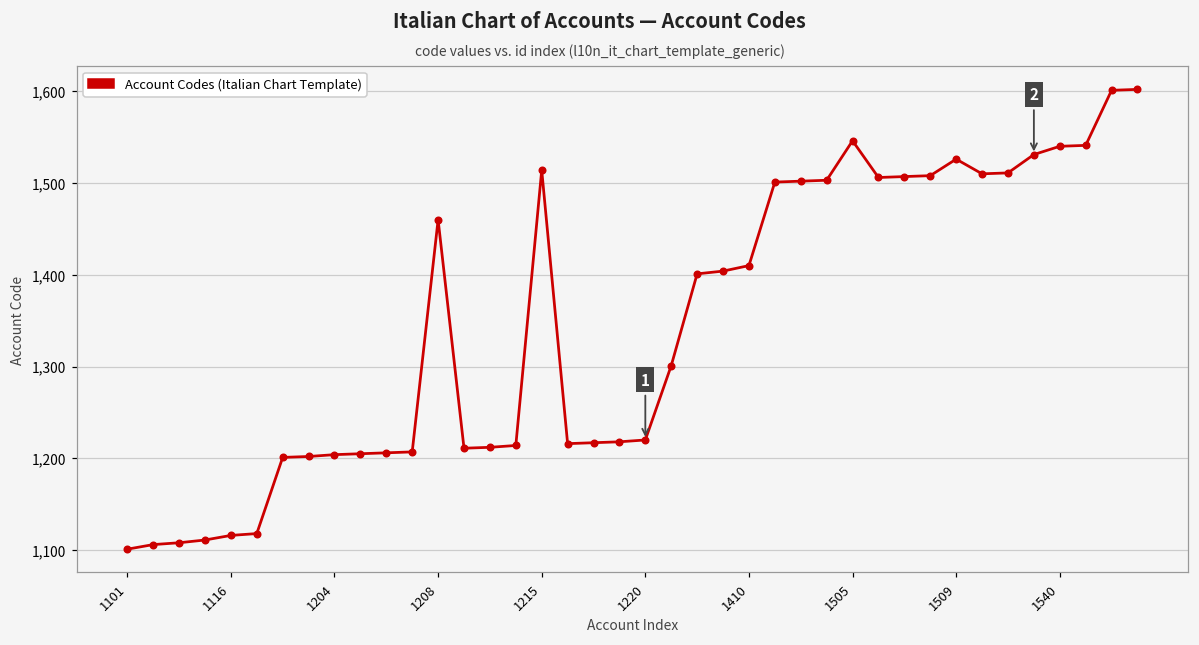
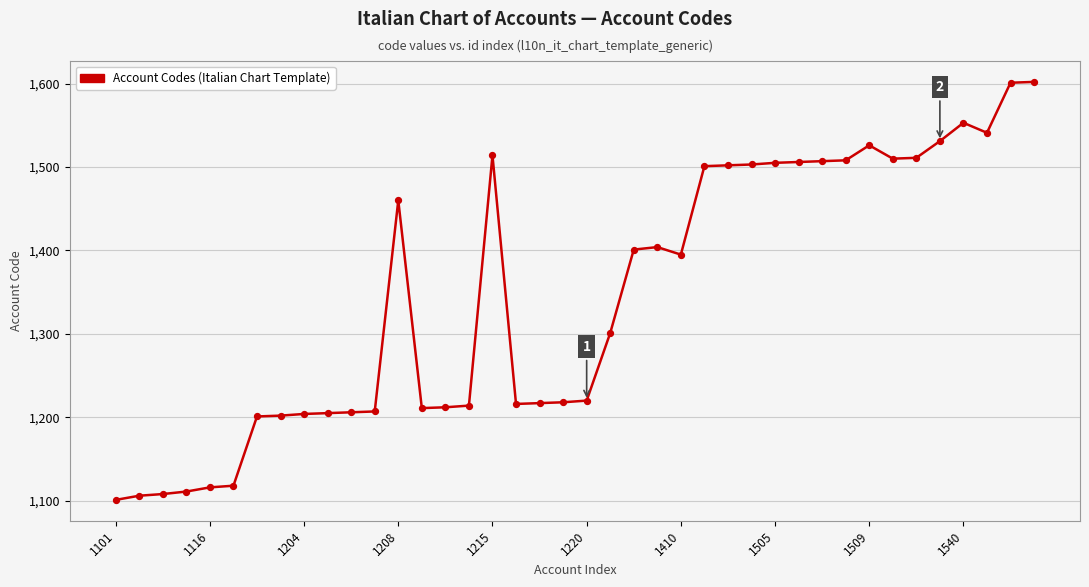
  {
    "1101": "1,100",
    "1116": "1,120",
    "1204": "1,200",
    "1208": "1,460",
    "1215": "1,510",
-   "1410": "1,410",
-   "1505": "1,550",
+   "1410": "1,400",
+   "1505": "1,510",
    "1509": "1,530",
-   "1540": "1,540"
+   "1540": "1,550"
  }
